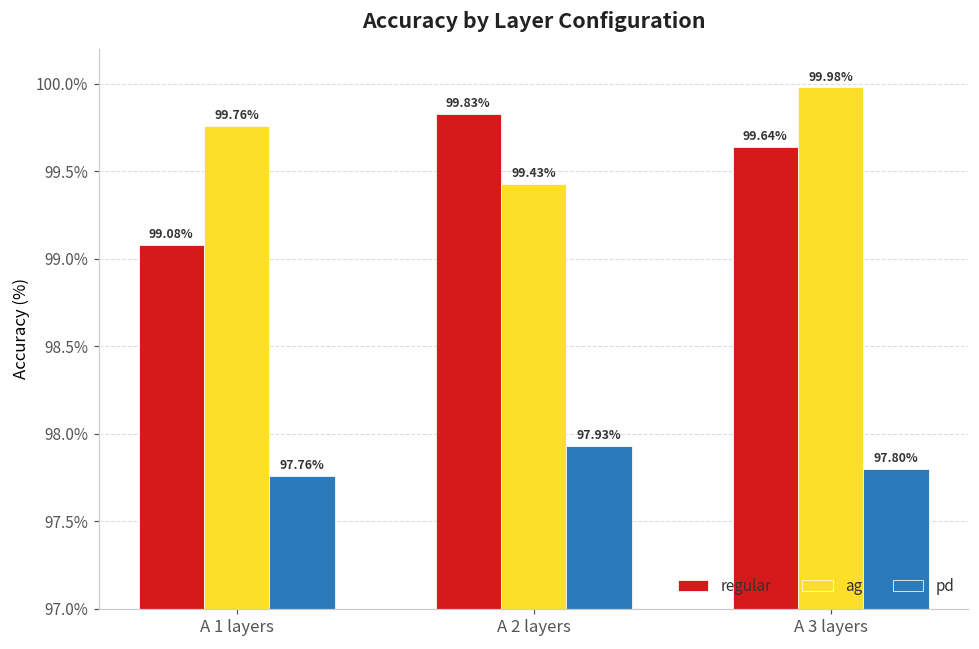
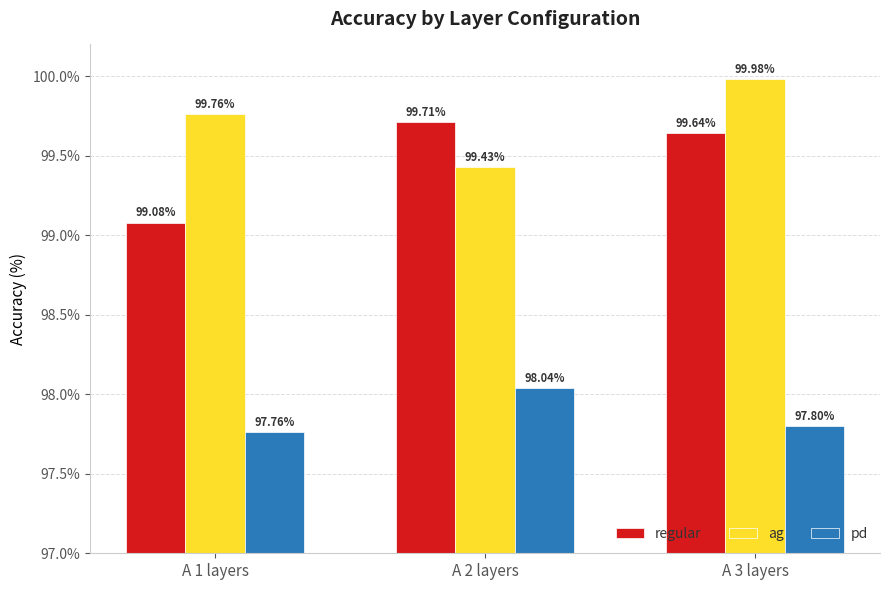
  {
    "regular": {
      "A 1 layers": "99.08%",
-     "A 2 layers": "99.83%",
+     "A 2 layers": "99.71%",
      "A 3 layers": "99.64%"
    },
    "ag": {
      "A 1 layers": "99.76%",
      "A 2 layers": "99.43%",
      "A 3 layers": "99.98%"
    },
    "pd": {
      "A 1 layers": "97.76%",
-     "A 2 layers": "97.93%",
+     "A 2 layers": "98.04%",
      "A 3 layers": "97.80%"
    }
  }
